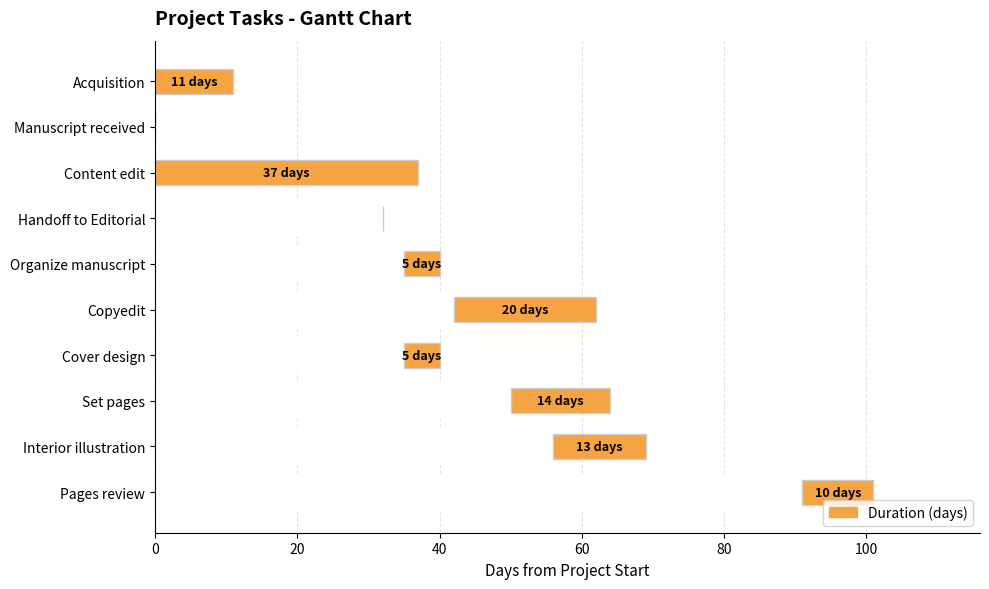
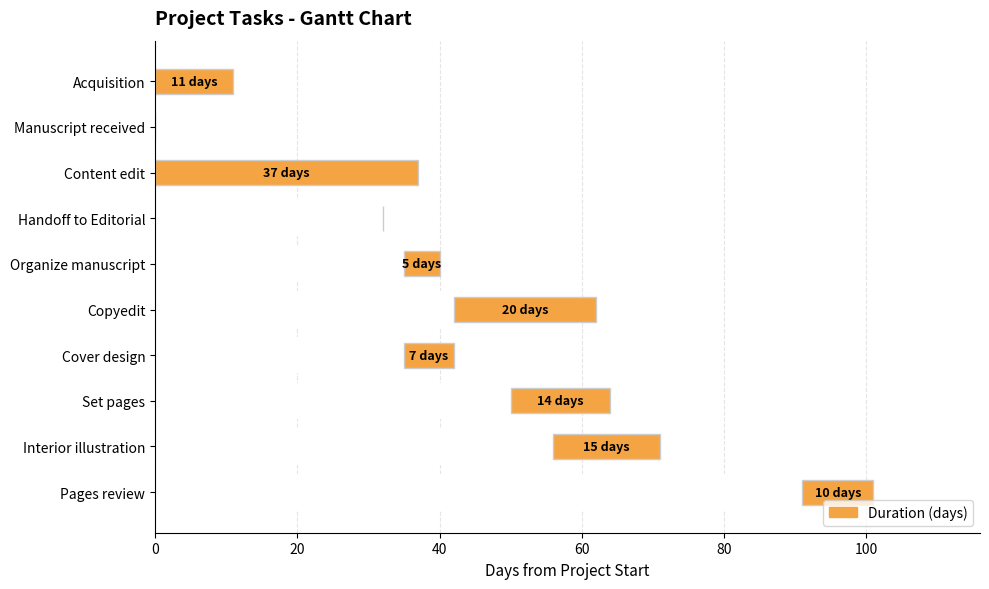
  {
    "Duration (days)": {
      "Acquisition": 11,
      "Content edit": 37,
      "Organize manuscript": 5,
      "Copyedit": 20,
-     "Cover design": 5,
+     "Cover design": 7,
      "Set pages": 14,
-     "Interior illustration": 13,
+     "Interior illustration": 15,
      "Pages review": 10
    }
  }
